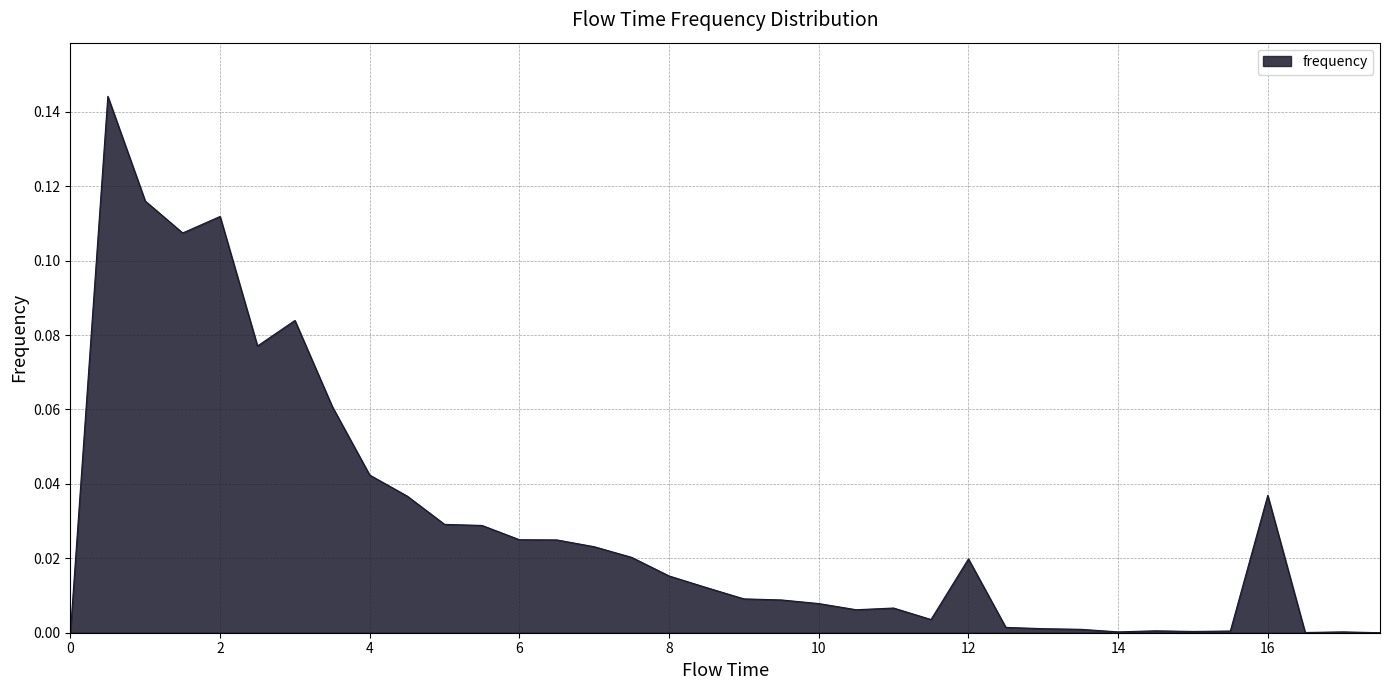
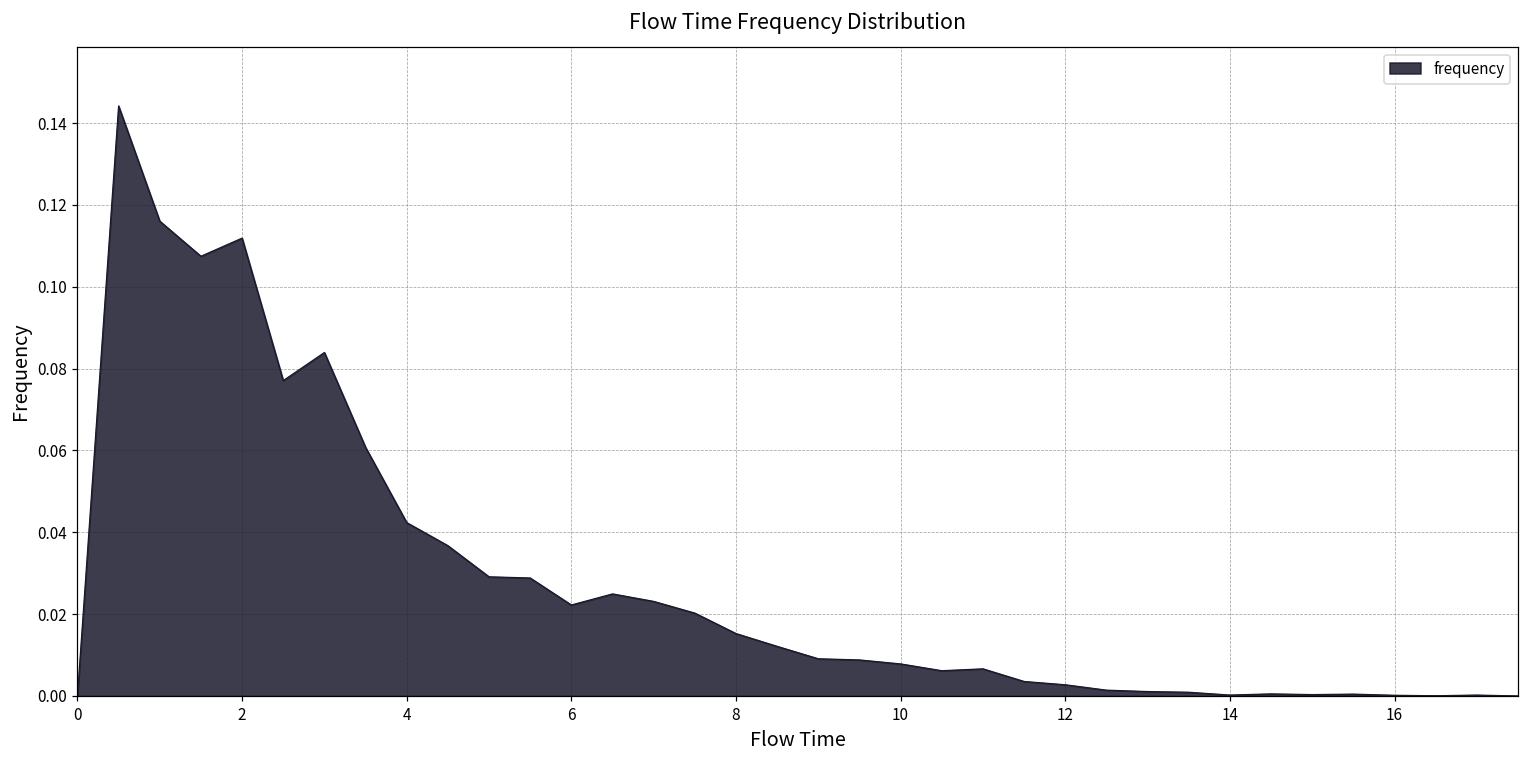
  {
    "0": 0.000,
    "2": 0.112,
    "4": 0.042,
-   "6": 0.025,
+   "6": 0.022,
    "8": 0.015,
    "10": 0.008,
-   "12": 0.020,
+   "12": 0.003,
    "14": 0.000,
-   "16": 0.037
+   "16": 0.000
  }
